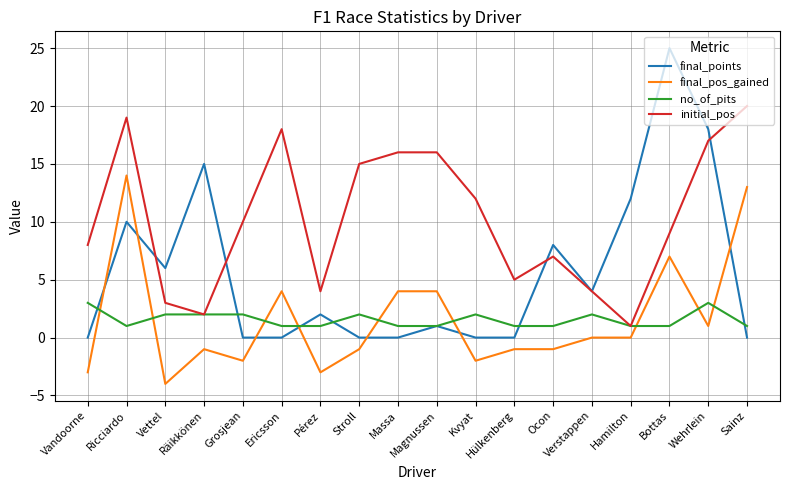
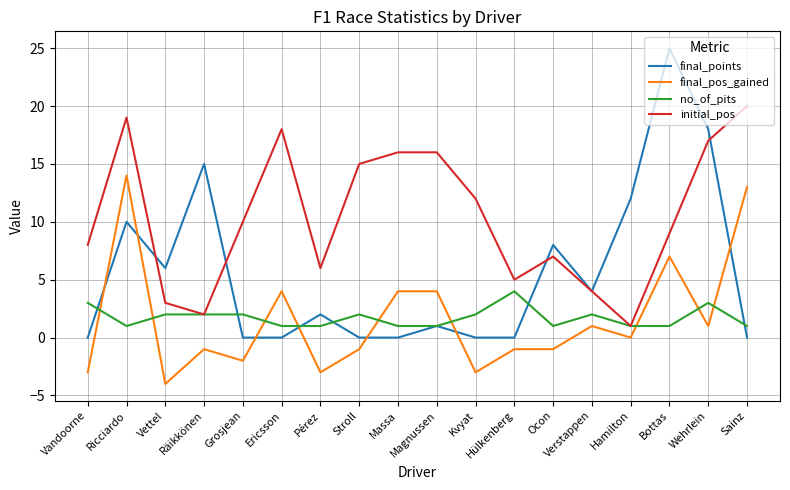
  {
    "final_points": {
      "Vandoorne": 0,
      "Ricciardo": 10,
      "Vettel": 6,
      "Räikkönen": 15,
      "Grosjean": 0,
      "Ericsson": 0,
      "Pérez": 2,
      "Stroll": 0,
      "Massa": 0,
      "Kvyat": 0,
      "Hülkenberg": 0,
      "Ocon": 8,
      "Hamilton": 12,
      "Wehrlein": 18,
      "Sainz": 0
    },
    "final_pos_gained": {
      "Vandoorne": -3,
      "Ricciardo": 14,
      "Vettel": -4,
      "Räikkönen": -1,
      "Grosjean": -2,
      "Ericsson": 4,
      "Pérez": -3,
      "Stroll": -1,
      "Massa": 4,
      "Magnussen": 4,
-     "Kvyat": -2,
+     "Kvyat": -3,
      "Hülkenberg": -1,
      "Ocon": -1,
-     "Verstappen": 0,
+     "Verstappen": 1,
      "Hamilton": 0,
      "Bottas": 7,
      "Wehrlein": 1,
      "Sainz": 13
    },
    "no_of_pits": {
      "Vandoorne": 3,
      "Ricciardo": 1,
      "Vettel": 2,
      "Grosjean": 2,
      "Ericsson": 1,
      "Pérez": 1,
      "Stroll": 2,
      "Massa": 1,
      "Kvyat": 2,
-     "Hülkenberg": 1,
+     "Hülkenberg": 4,
      "Ocon": 1,
      "Verstappen": 2,
      "Bottas": 1,
      "Wehrlein": 3,
      "Sainz": 1
    },
    "initial_pos": {
      "Vandoorne": 8,
      "Ricciardo": 19,
      "Vettel": 3,
      "Grosjean": 10,
      "Ericsson": 18,
-     "Pérez": 4,
+     "Pérez": 6,
      "Stroll": 15,
      "Massa": 16,
      "Magnussen": 16,
      "Kvyat": 12,
      "Hülkenberg": 5,
      "Ocon": 7,
      "Bottas": 9,
      "Wehrlein": 17
    }
  }
